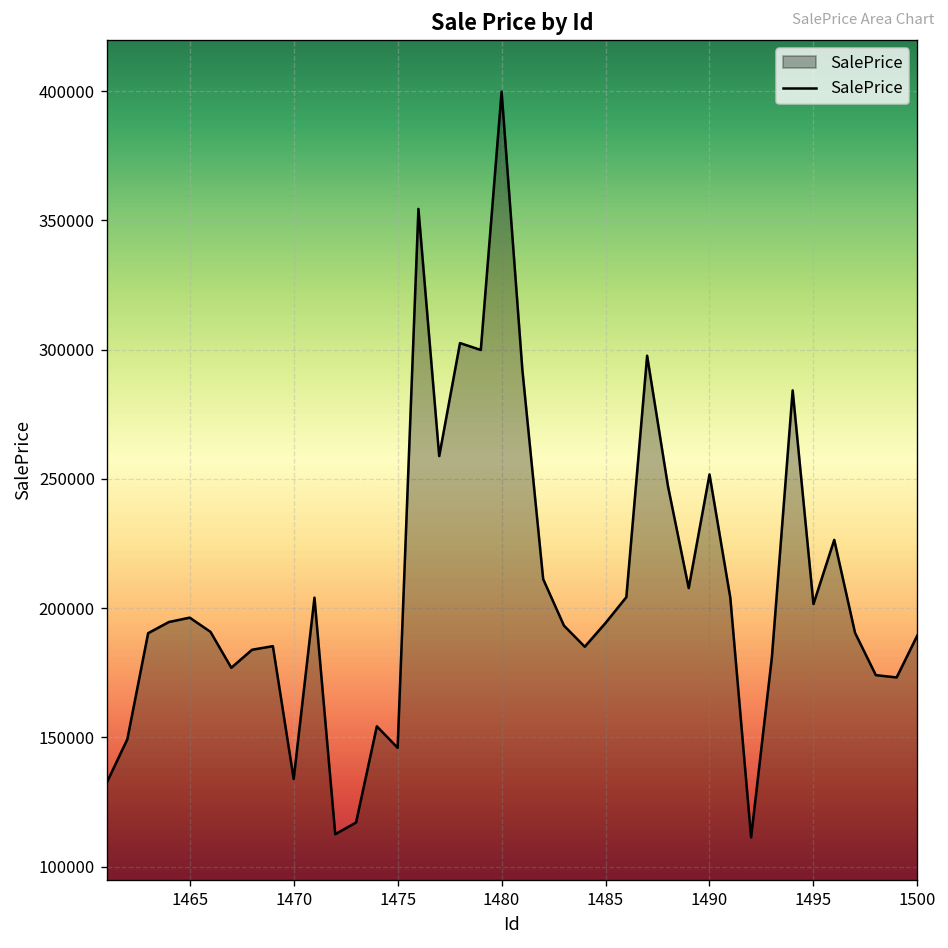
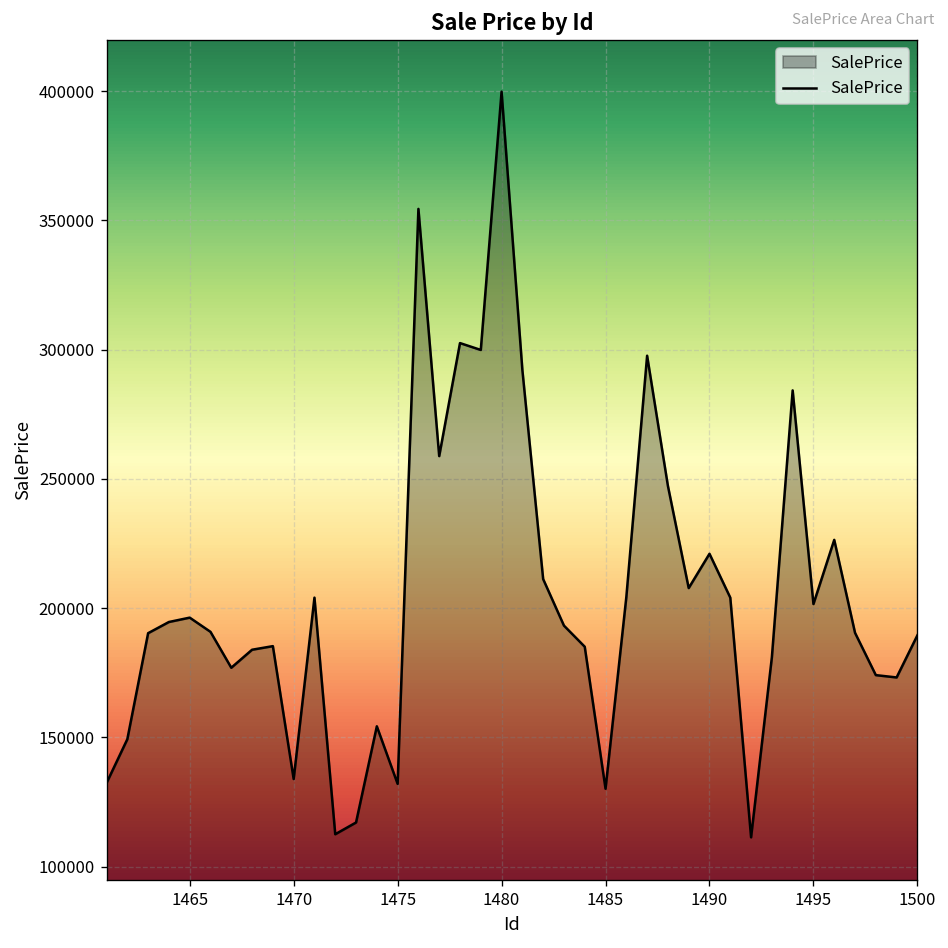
  {
    "1465": 196000,
    "1470": 134000,
-   "1475": 146000,
+   "1475": 132000,
    "1480": 400000,
-   "1485": 194000,
-   "1490": 252000,
+   "1485": 130000,
+   "1490": 221000,
    "1495": 202000,
    "1500": 189000
  }
